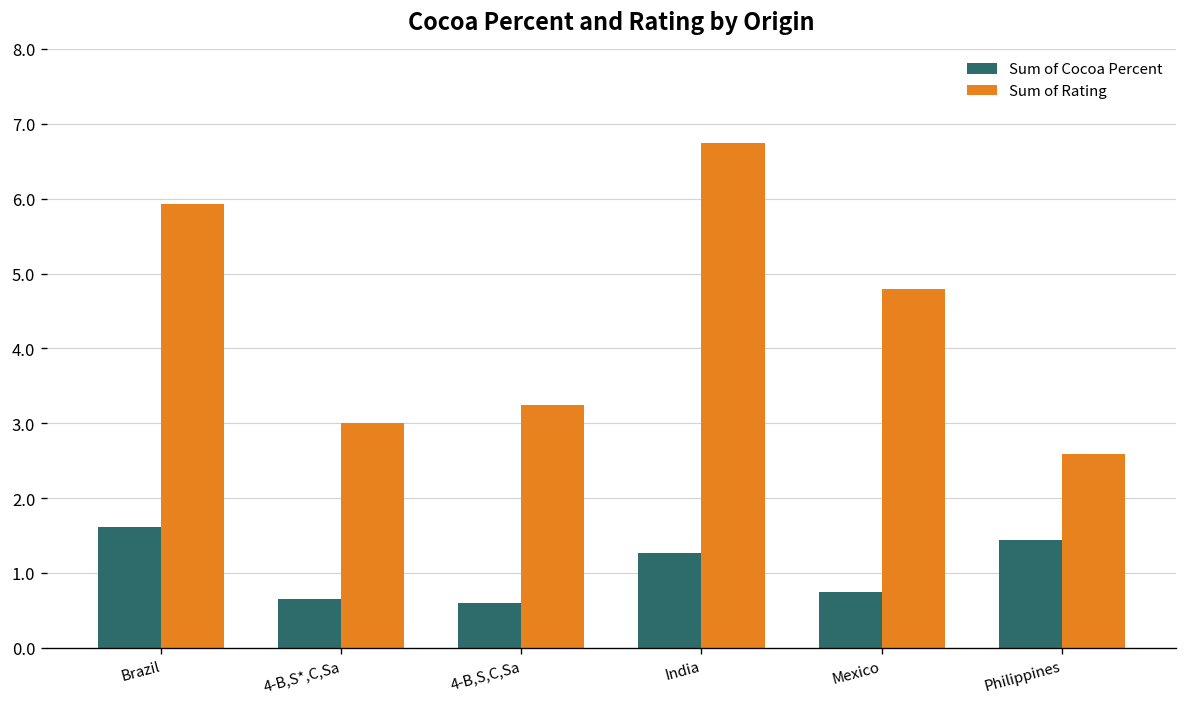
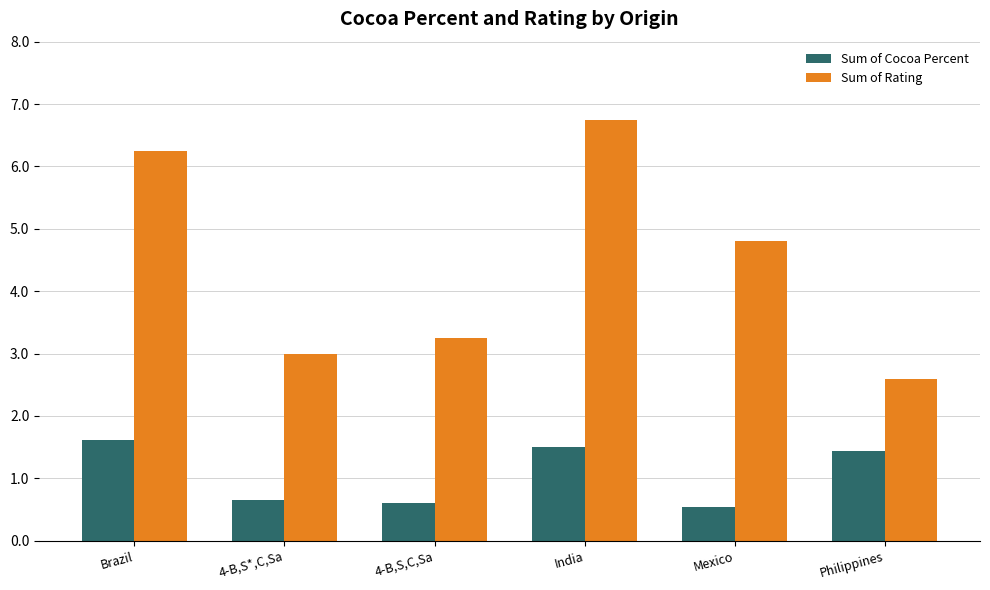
  {
    "Sum of Cocoa Percent": {
      "Brazil": 1.6,
      "4-B,S*,C,Sa": 0.7,
      "4-B,S,C,Sa": 0.6,
-     "India": 1.3,
-     "Mexico": 0.8,
+     "India": 1.5,
+     "Mexico": 0.5,
      "Philippines": 1.4
    },
    "Sum of Rating": {
-     "Brazil": 5.9,
+     "Brazil": 6.3,
      "4-B,S*,C,Sa": 3.0,
      "4-B,S,C,Sa": 3.3,
      "India": 6.8,
      "Mexico": 4.8,
      "Philippines": 2.6
    }
  }
